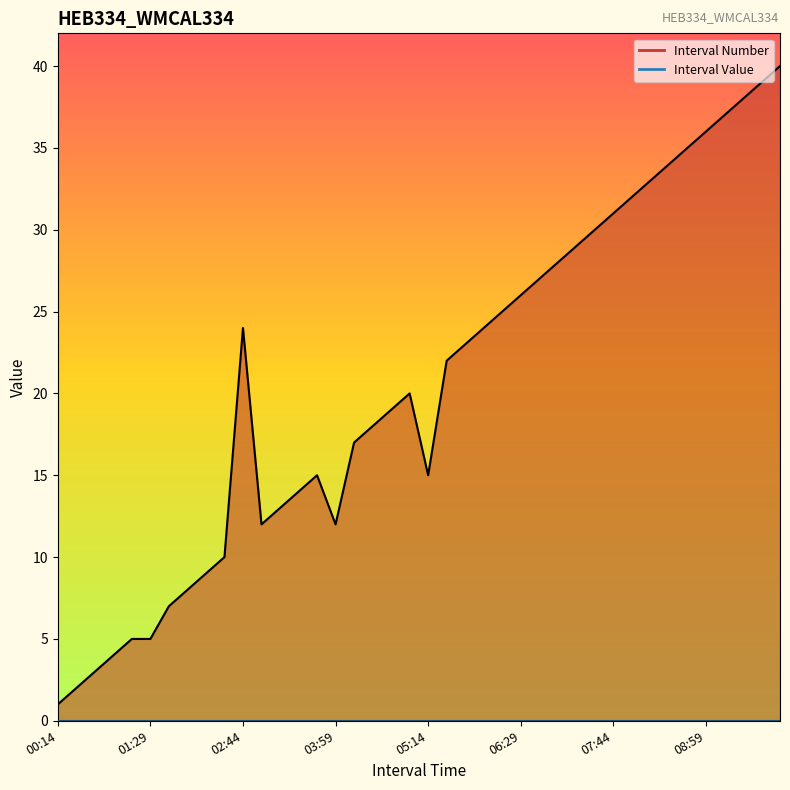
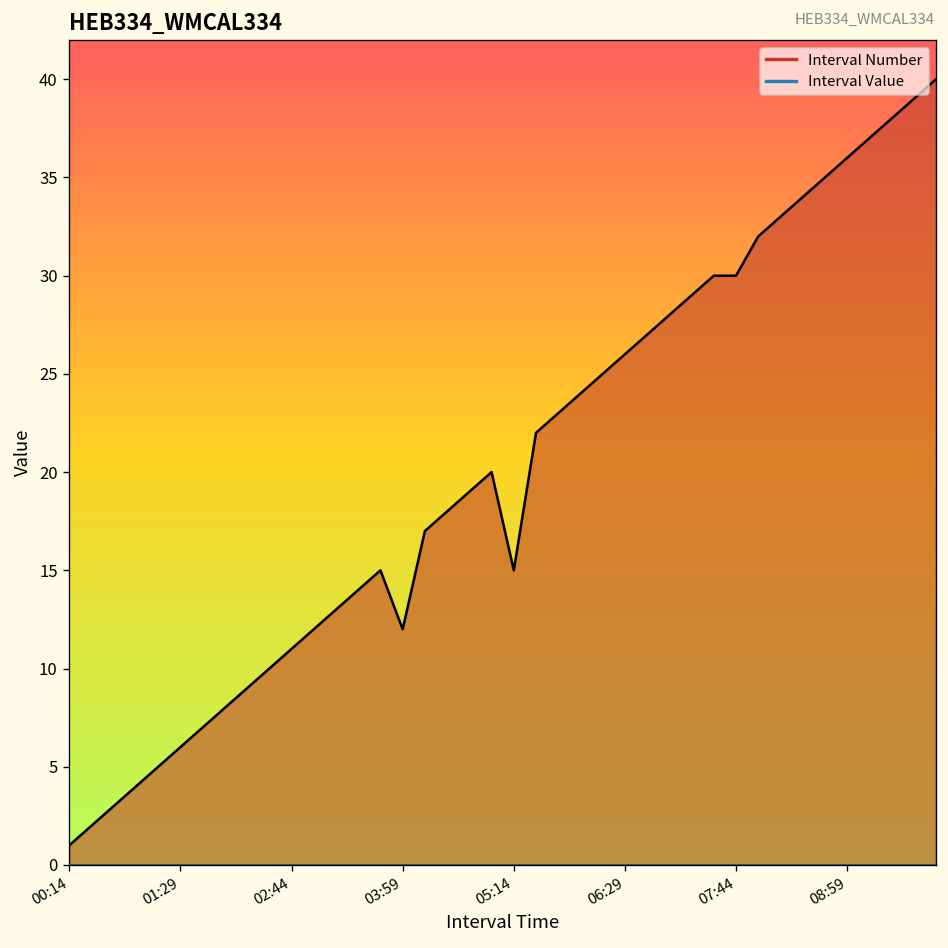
  {
    "Interval Number": {
      "00:14": 1,
-     "01:29": 5,
-     "02:44": 24,
+     "01:29": 6,
+     "02:44": 11,
      "03:59": 12,
      "05:14": 15,
      "06:29": 26,
-     "07:44": 31,
+     "07:44": 30,
      "08:59": 36
    },
    "Interval Value": {
      "00:14": 0,
      "01:29": 0,
      "02:44": 0,
      "03:59": 0,
      "05:14": 0,
      "06:29": 0,
      "07:44": 0,
      "08:59": 0
    }
  }
